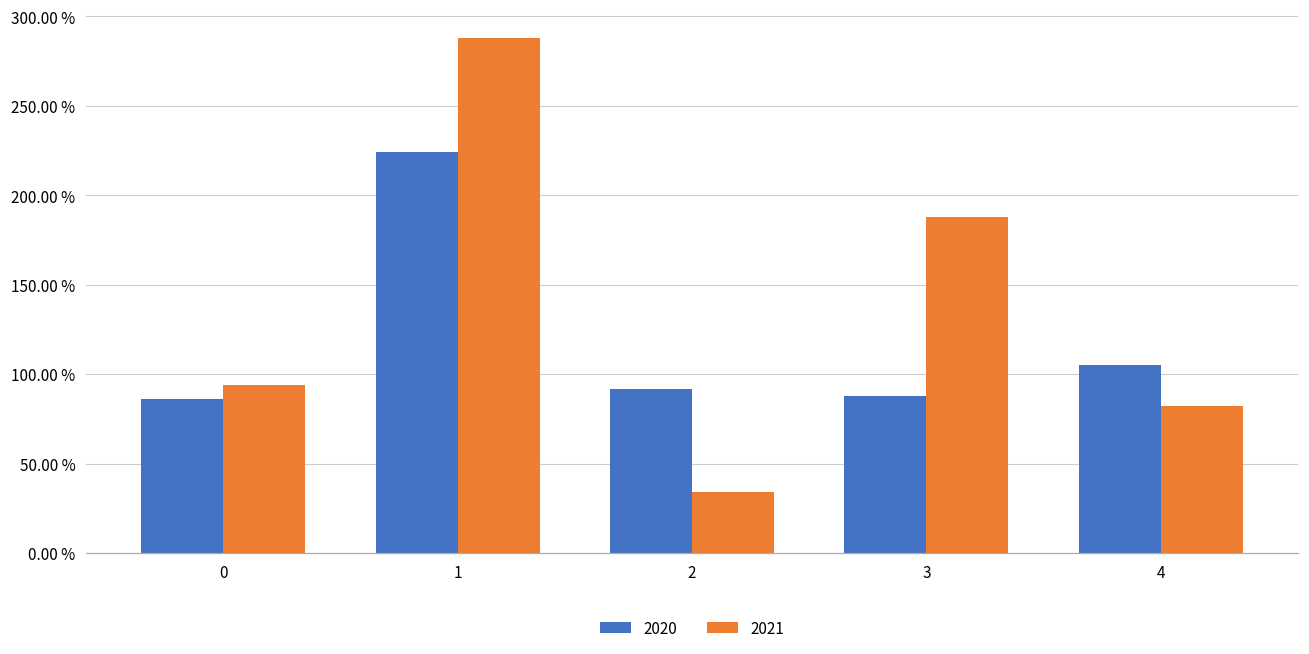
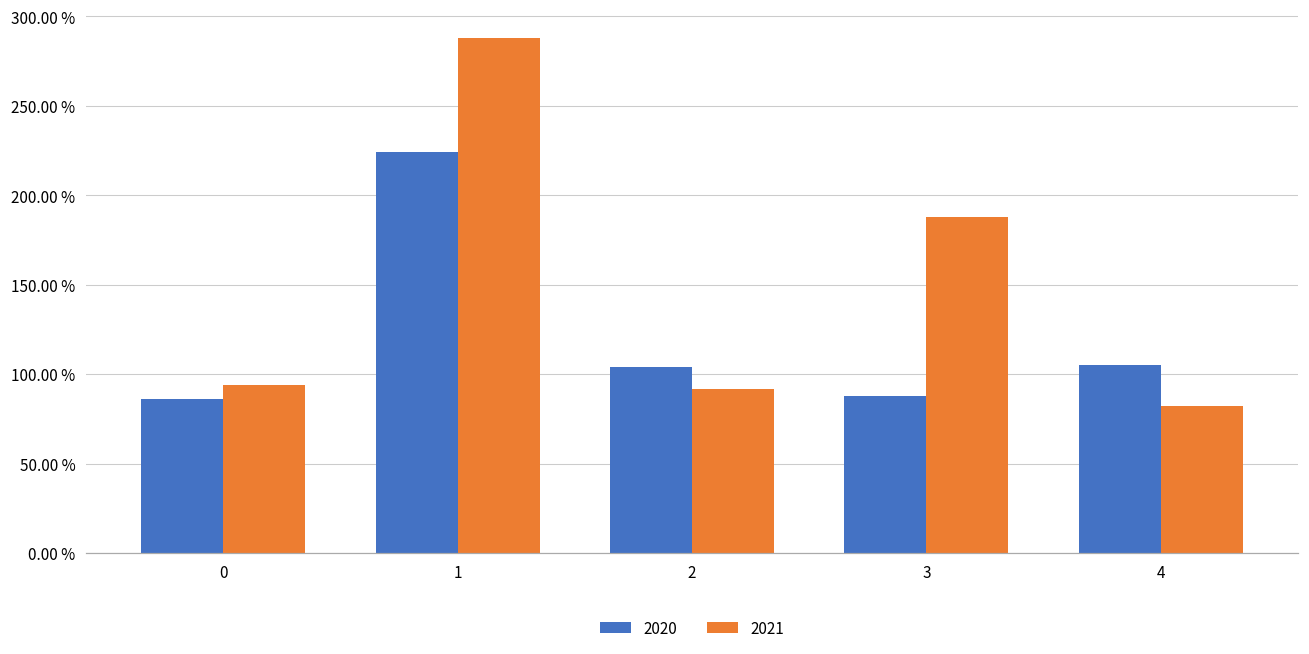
  {
    "2020": {
      "0": "86 %",
      "1": "224 %",
-     "2": "92 %",
+     "2": "104 %",
      "3": "88 %",
      "4": "105 %"
    },
    "2021": {
      "0": "94 %",
      "1": "288 %",
-     "2": "34 %",
+     "2": "92 %",
      "3": "188 %",
      "4": "82 %"
    }
  }
